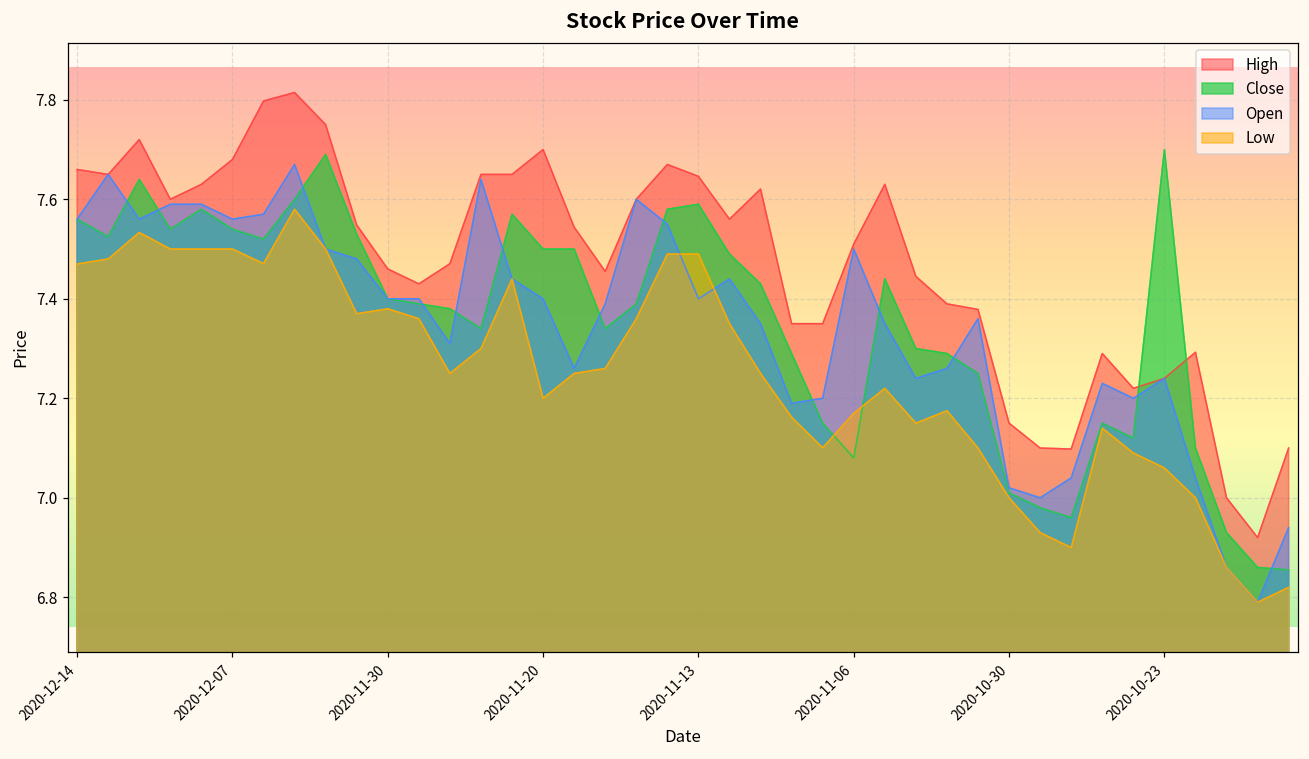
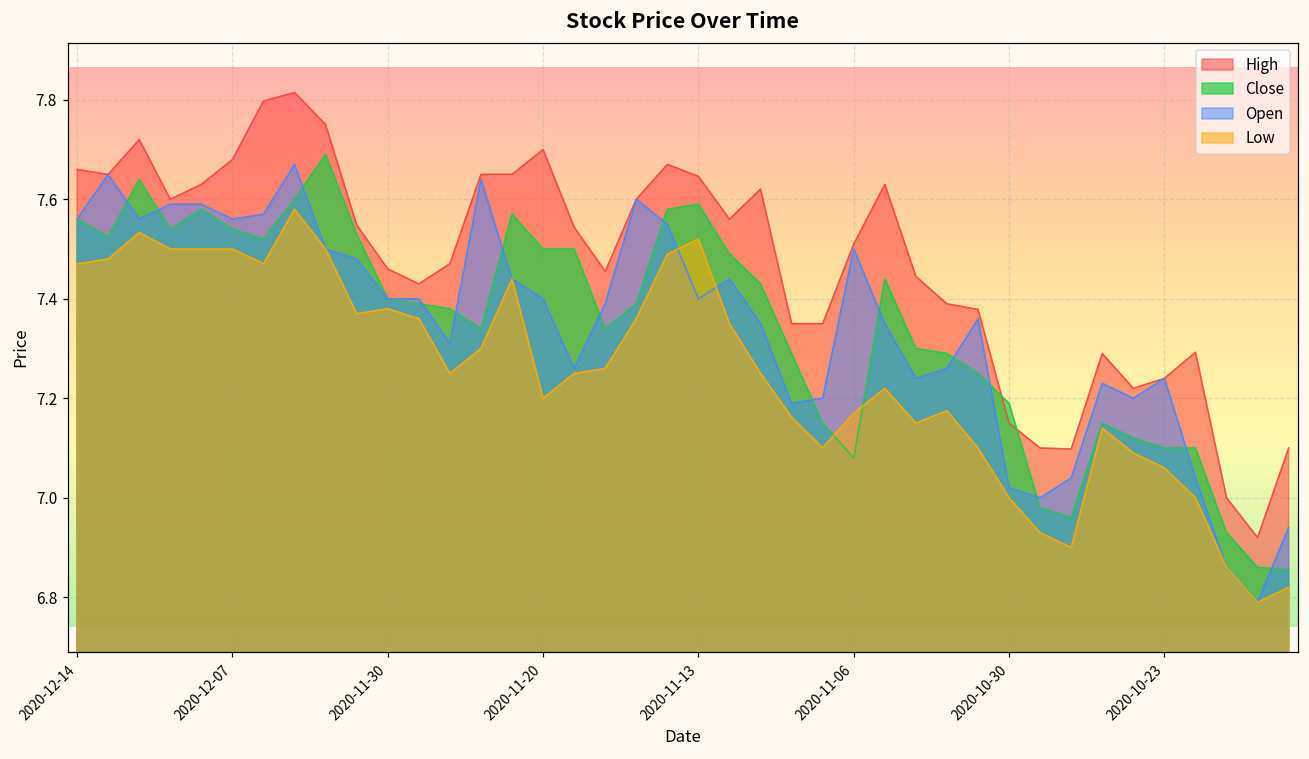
  {
    "High": {
      "2020-12-14": 7.66,
      "2020-12-07": 7.68,
      "2020-11-30": 7.46,
      "2020-11-20": 7.70,
      "2020-11-13": 7.65,
      "2020-11-06": 7.51,
      "2020-10-30": 7.15
    },
    "Close": {
      "2020-12-07": 7.54,
      "2020-11-20": 7.50,
      "2020-11-13": 7.59,
      "2020-11-06": 7.08,
-     "2020-10-30": 7.01,
-     "2020-10-23": 7.7
+     "2020-10-30": 7.19,
+     "2020-10-23": 7.1
    },
    "Open": {
      "2020-12-07": 7.56,
      "2020-11-20": 7.40,
      "2020-11-13": 7.40,
      "2020-11-06": 7.50,
      "2020-10-30": 7.02
    },
    "Low": {
      "2020-12-14": 7.47,
      "2020-12-07": 7.50,
      "2020-11-30": 7.38,
      "2020-11-20": 7.20,
-     "2020-11-13": 7.49,
+     "2020-11-13": 7.52,
      "2020-11-06": 7.17,
      "2020-10-30": 7.00,
      "2020-10-23": 7.06
    }
  }
